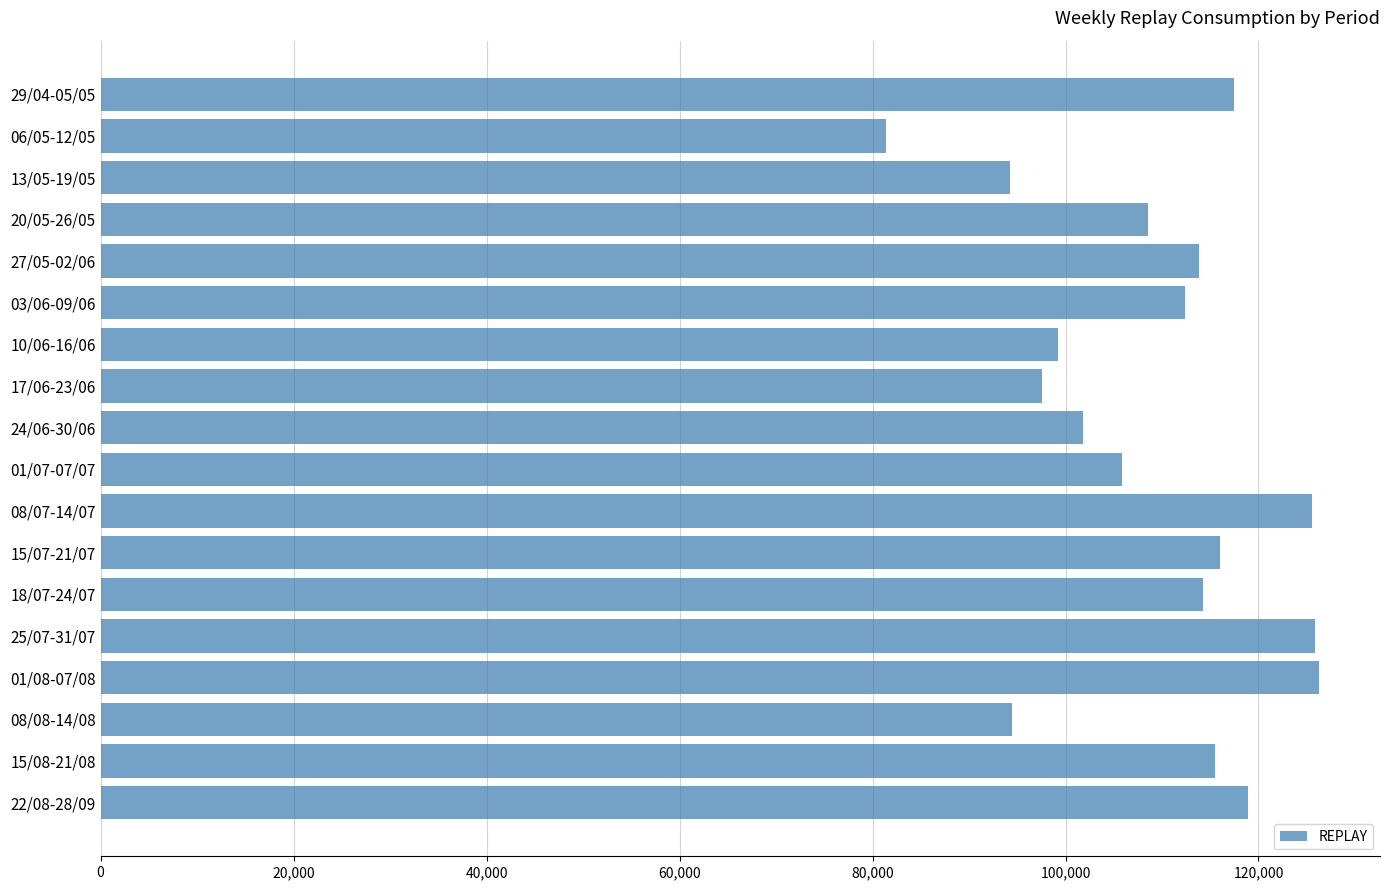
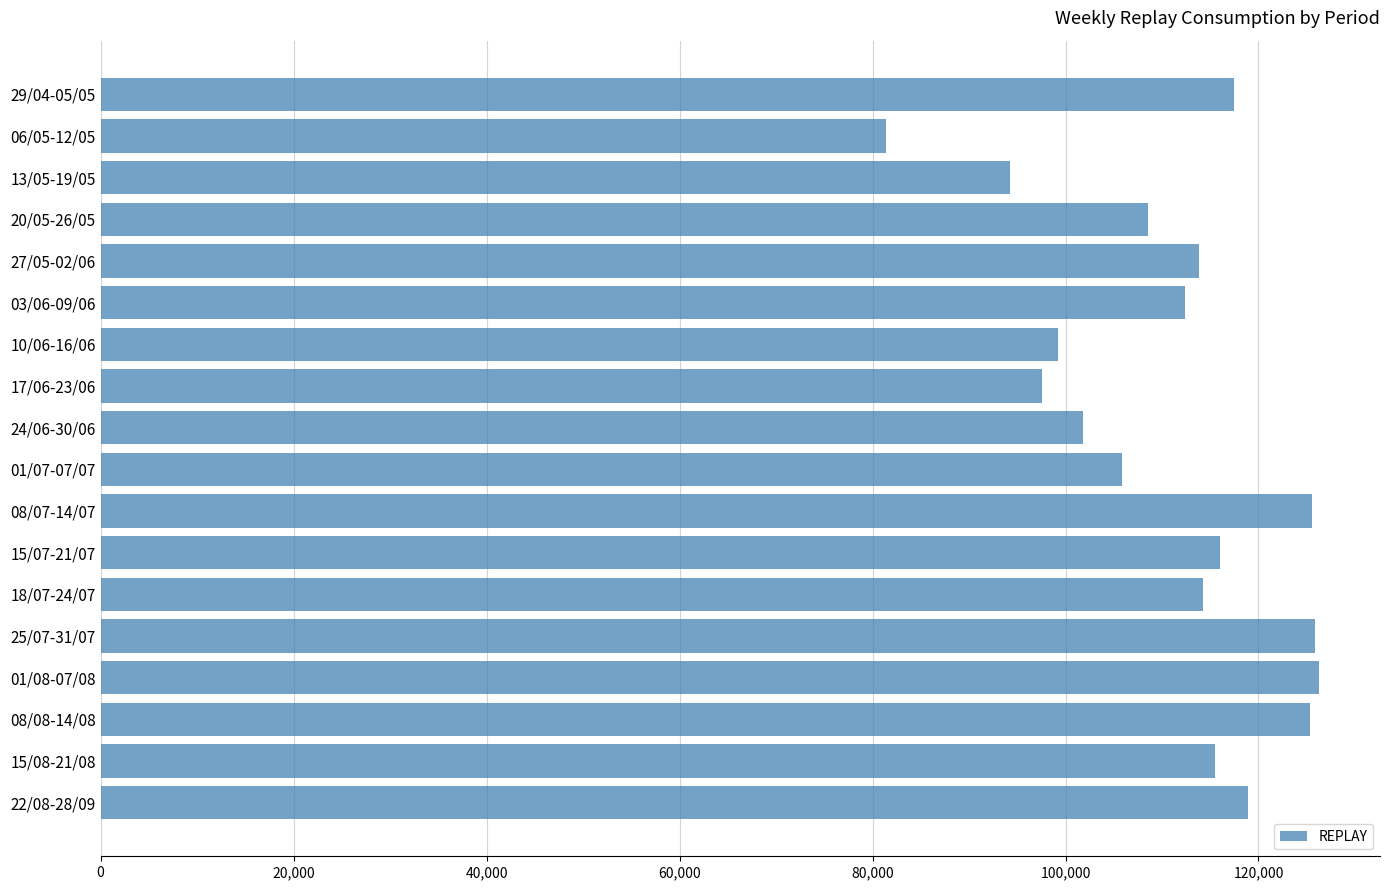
  {
    "29/04-05/05": "117,000",
    "06/05-12/05": "81,000",
    "13/05-19/05": "94,000",
    "20/05-26/05": "109,000",
    "27/05-02/06": "114,000",
    "03/06-09/06": "112,000",
    "10/06-16/06": "99,000",
    "17/06-23/06": "98,000",
    "24/06-30/06": "102,000",
    "01/07-07/07": "106,000",
    "08/07-14/07": "126,000",
    "15/07-21/07": "116,000",
    "18/07-24/07": "114,000",
    "25/07-31/07": "126,000",
    "01/08-07/08": "126,000",
-   "08/08-14/08": "94,000",
+   "08/08-14/08": "125,000",
    "15/08-21/08": "115,000",
    "22/08-28/09": "119,000"
  }
